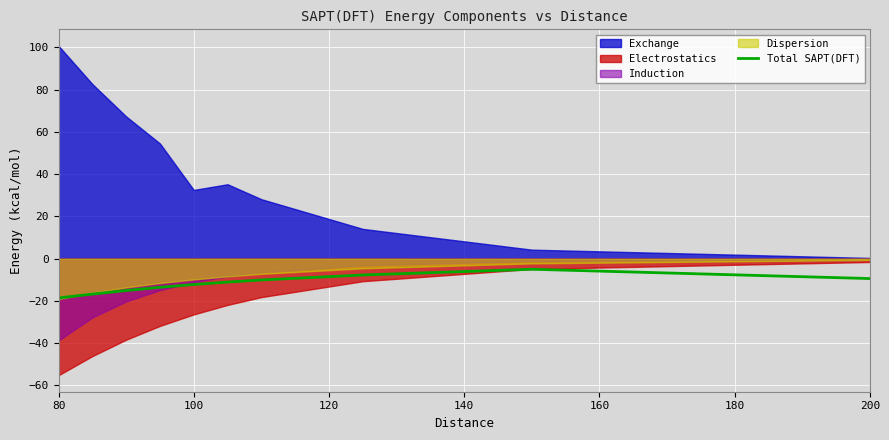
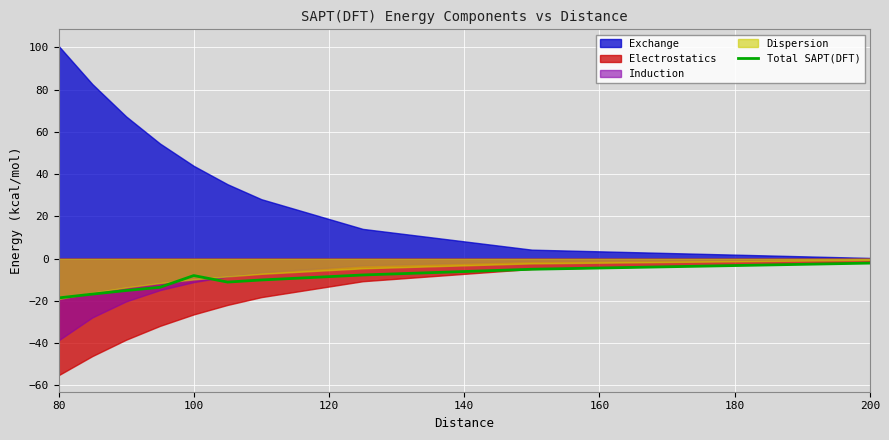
  {
    "Total SAPT(DFT)": {
      "80": -19,
-     "100": -12,
-     "200": -9
+     "100": -8,
+     "200": -2
    },
    "Exchange": {
      "80": 101,
-     "100": 33
+     "100": 44
    }
  }
